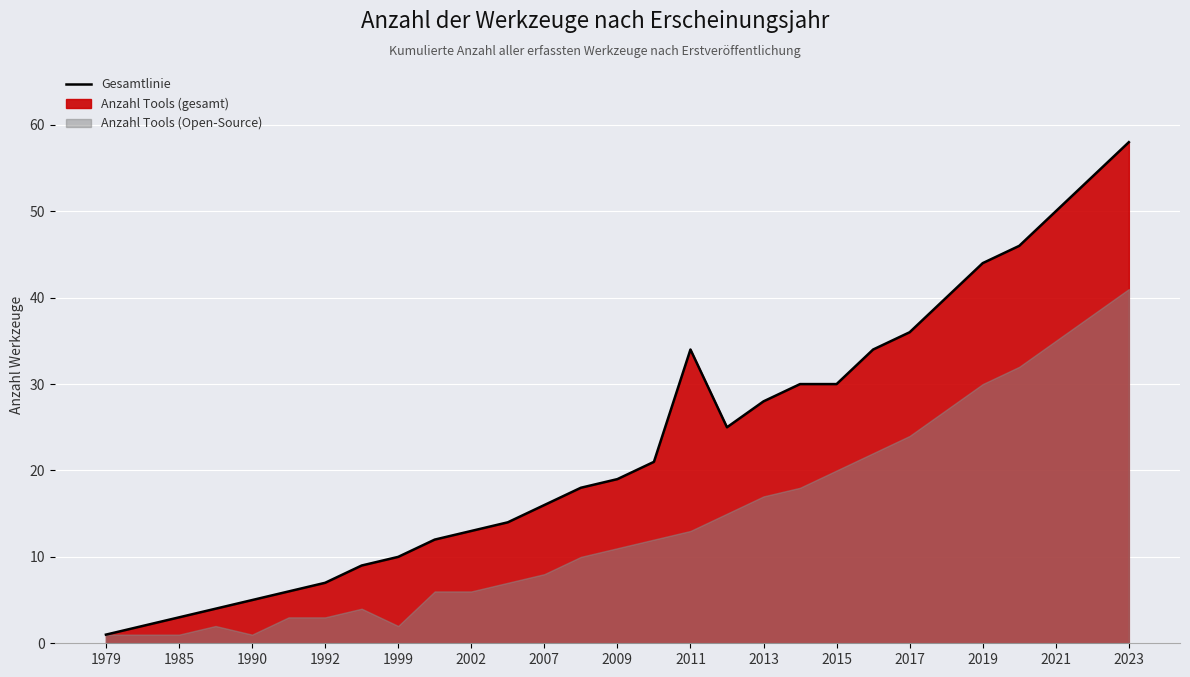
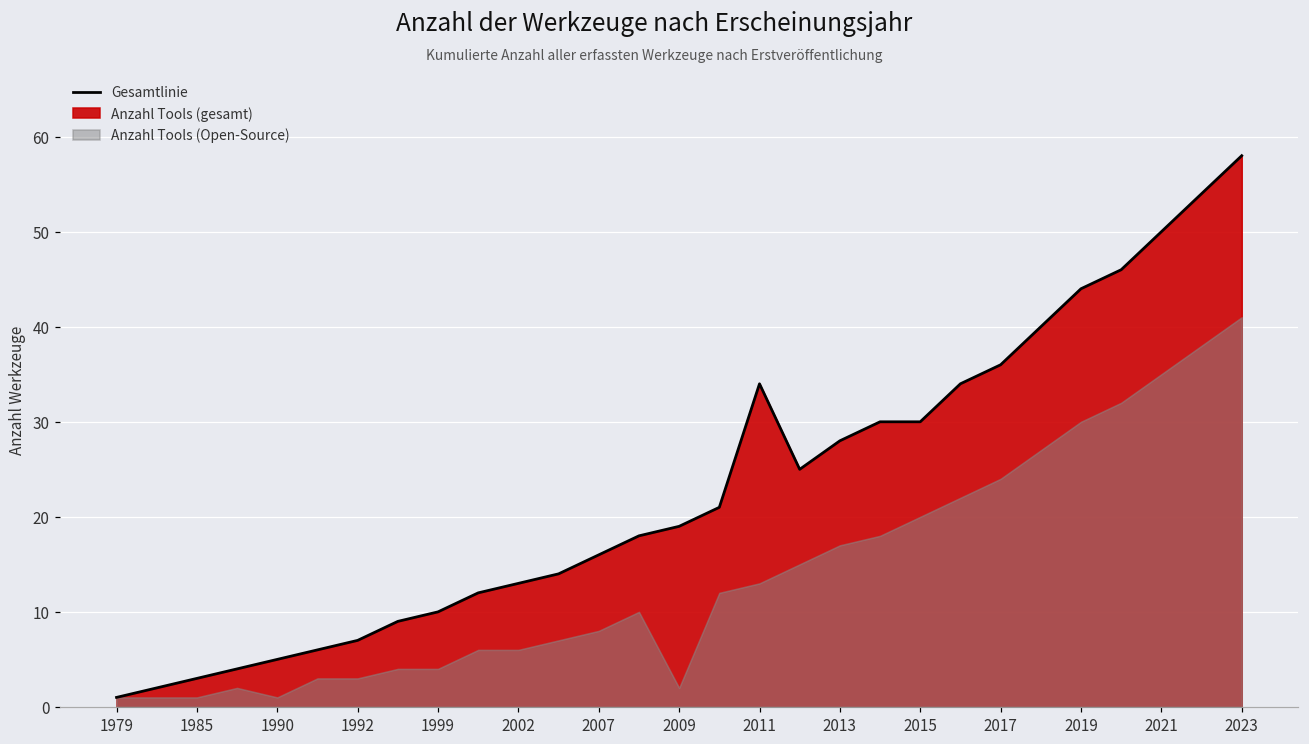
  {
    "Anzahl Tools (gesamt)": {
      "1985": 3,
      "1990": 5,
      "1992": 7,
      "1999": 10,
      "2002": 13,
      "2007": 16,
      "2009": 19,
      "2011": 34,
      "2013": 28,
      "2015": 30,
      "2017": 36,
      "2019": 44,
      "2021": 50,
      "2023": 58
    },
    "Anzahl Tools (Open-Source)": {
      "1985": 1,
      "1990": 1,
      "1992": 3,
-     "1999": 2,
+     "1999": 4,
      "2002": 6,
      "2007": 8,
-     "2009": 11,
+     "2009": 2,
      "2011": 13,
      "2013": 17,
      "2015": 20,
      "2017": 24,
      "2019": 30,
      "2021": 35,
      "2023": 41
    }
  }
